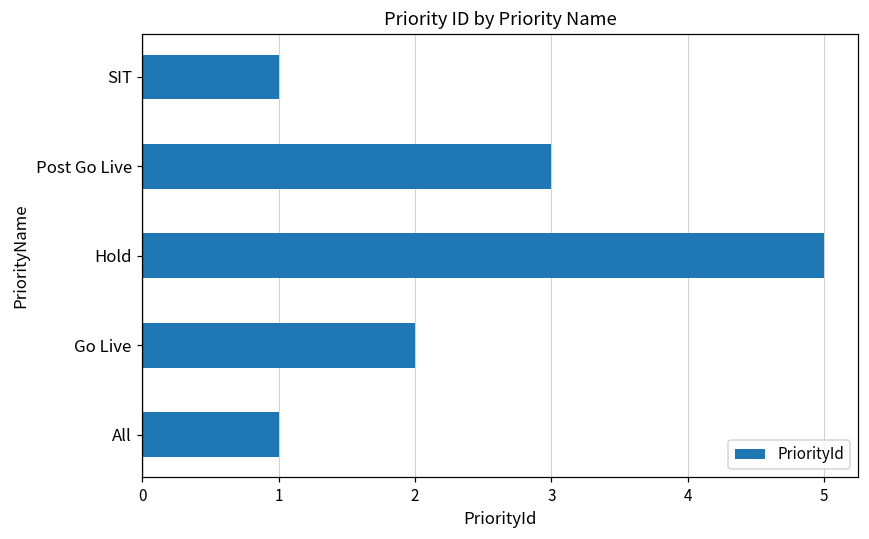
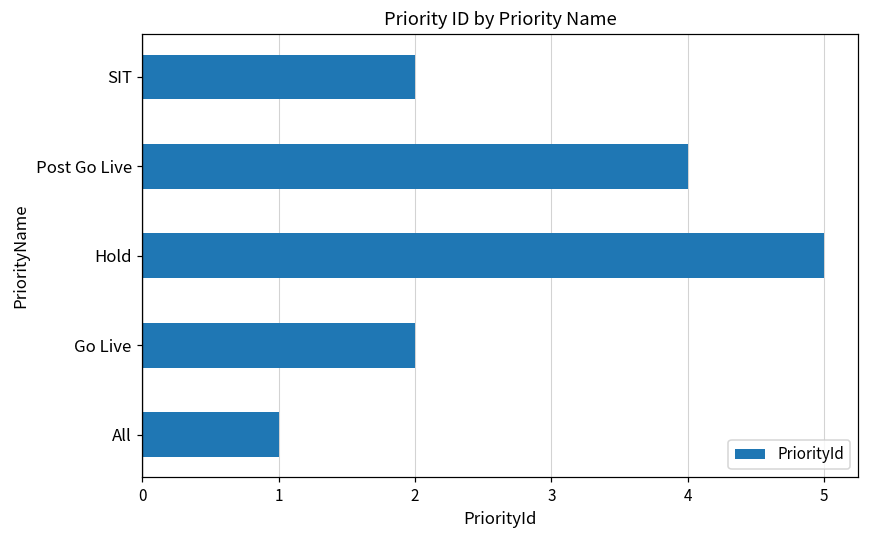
  {
-   "SIT": 1,
-   "Post Go Live": 3,
+   "SIT": 2,
+   "Post Go Live": 4,
    "Hold": 5,
    "Go Live": 2,
    "All": 1
  }
